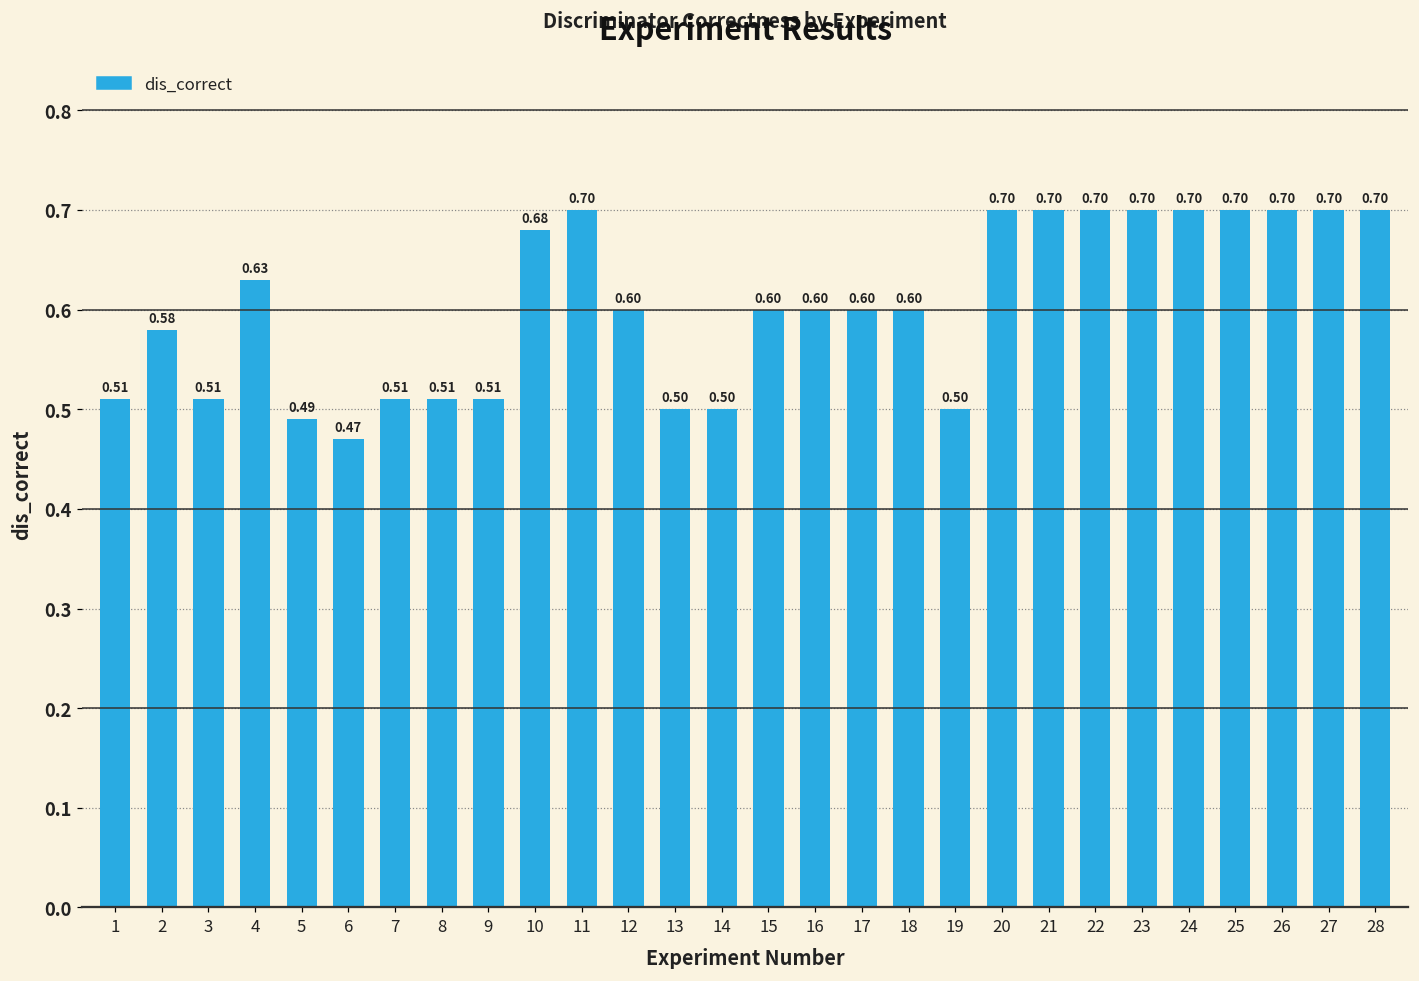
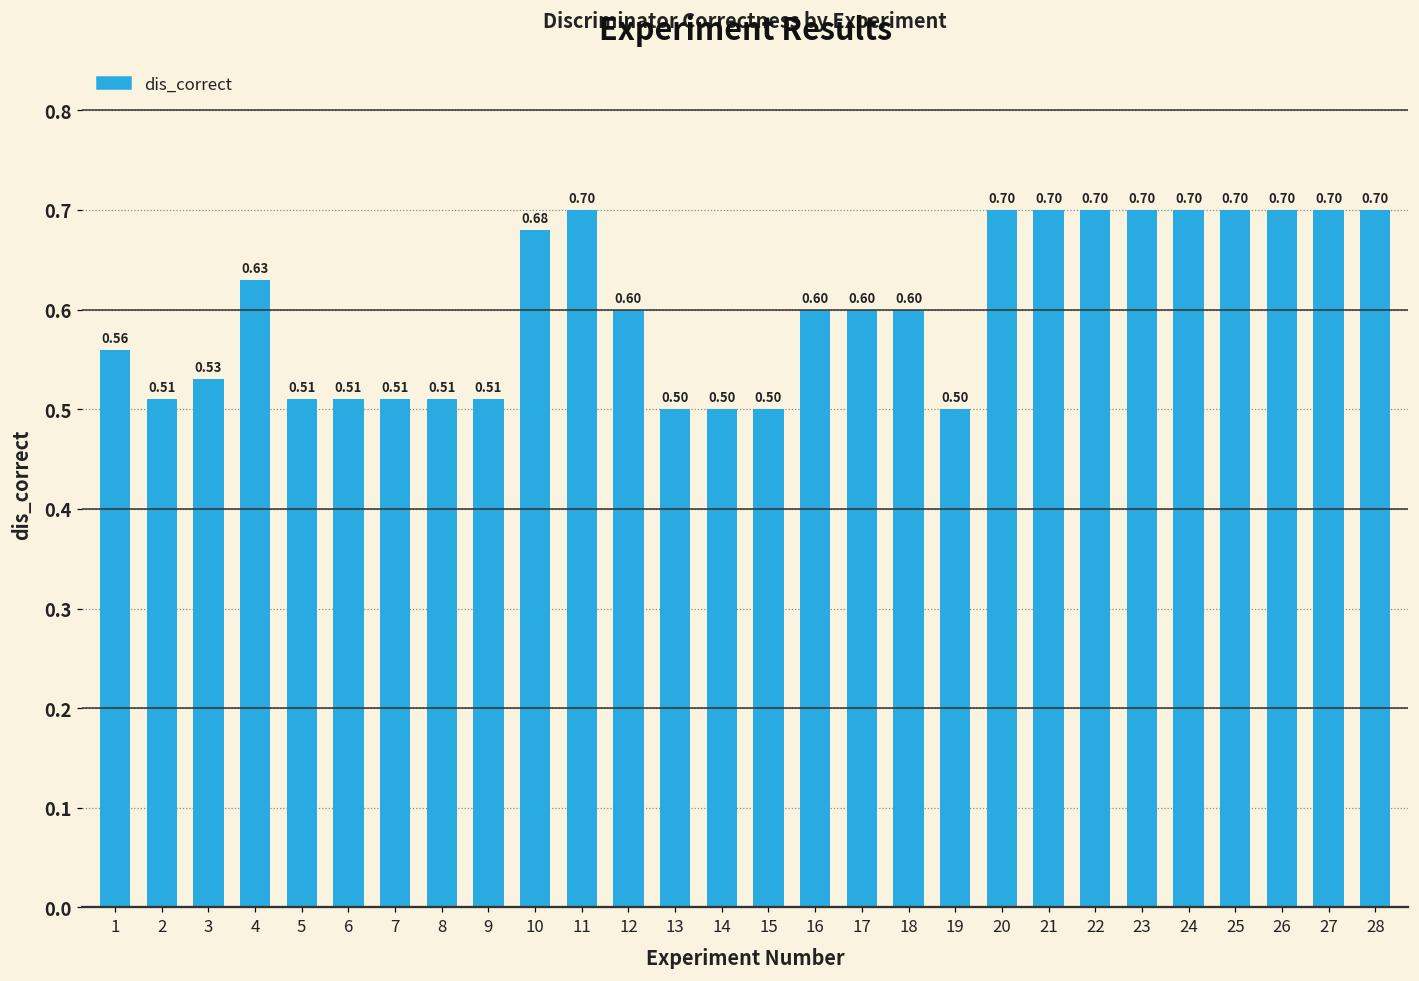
  {
-   "1": 0.51,
-   "2": 0.58,
-   "3": 0.51,
+   "1": 0.56,
+   "2": 0.51,
+   "3": 0.53,
    "4": 0.63,
-   "5": 0.49,
-   "6": 0.47,
+   "5": 0.51,
+   "6": 0.51,
    "7": 0.51,
    "8": 0.51,
    "9": 0.51,
    "10": 0.68,
    "11": 0.70,
    "12": 0.60,
    "13": 0.50,
    "14": 0.50,
-   "15": 0.60,
+   "15": 0.50,
    "16": 0.60,
    "17": 0.60,
    "18": 0.60,
    "19": 0.50,
    "20": 0.70,
    "21": 0.70,
    "22": 0.70,
    "23": 0.70,
    "24": 0.70,
    "25": 0.70,
    "26": 0.70,
    "27": 0.70,
    "28": 0.70
  }
